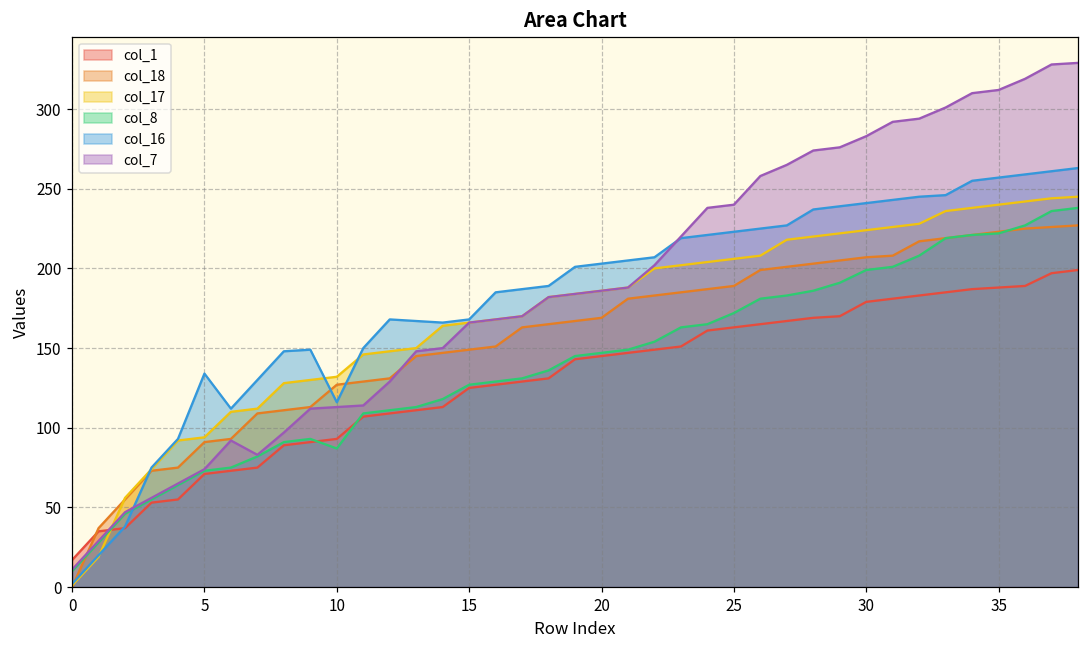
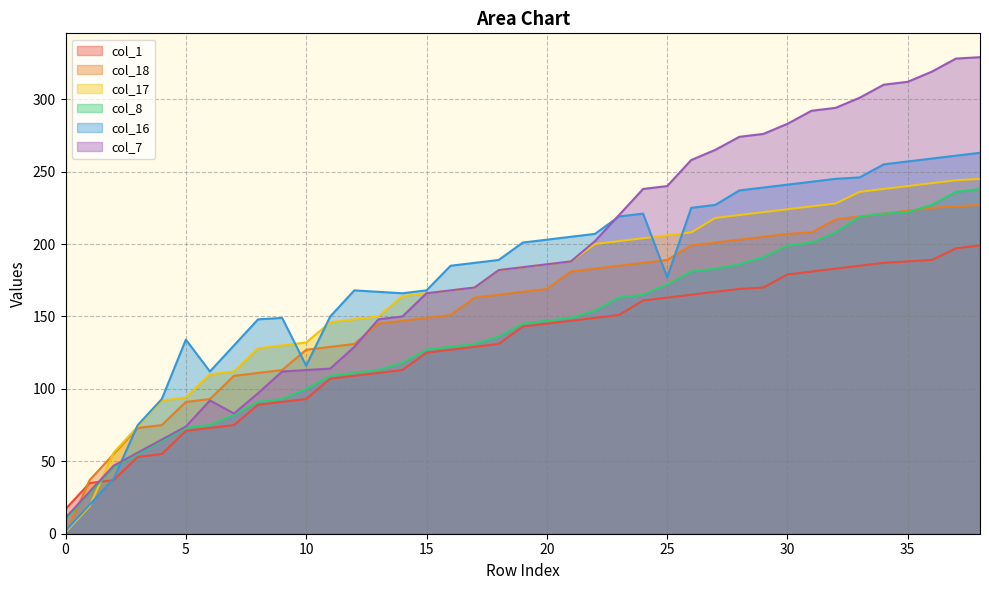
  {
    "col_8": {
-     "10": 87,
+     "10": 100,
      "15": 127,
      "20": 147,
      "25": 172,
      "30": 199
    },
    "col_16": {
      "5": 134,
      "10": 116,
      "15": 168,
      "20": 203,
-     "25": 223,
+     "25": 177,
      "30": 241,
      "35": 257
    },
    "col_7": {
      "10": 113,
      "25": 240,
      "30": 283,
      "35": 312
    }
  }
